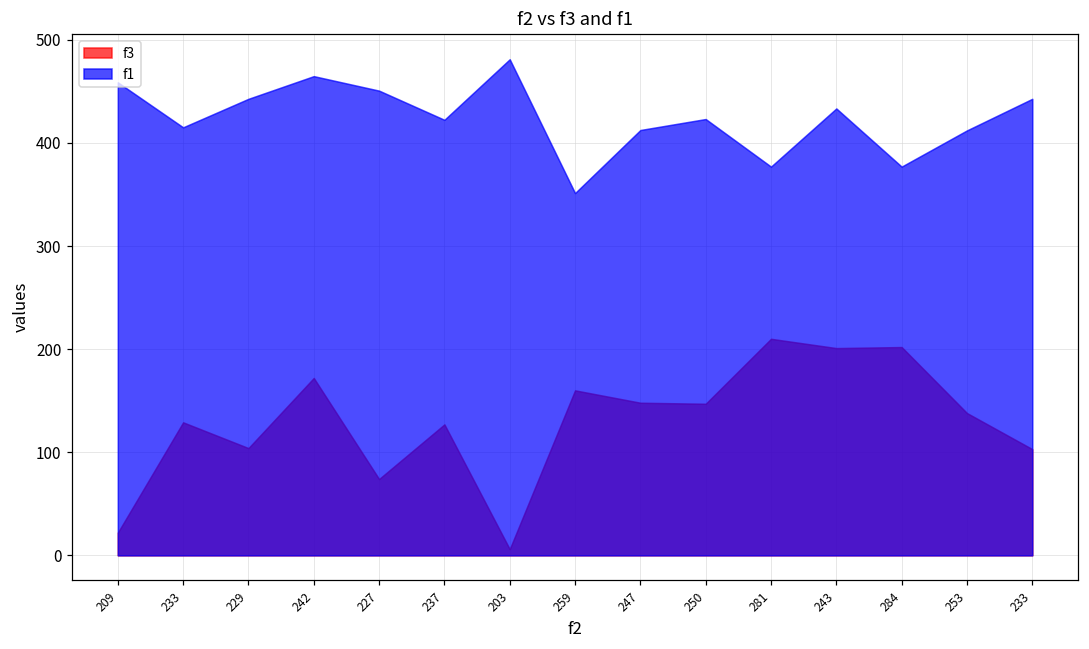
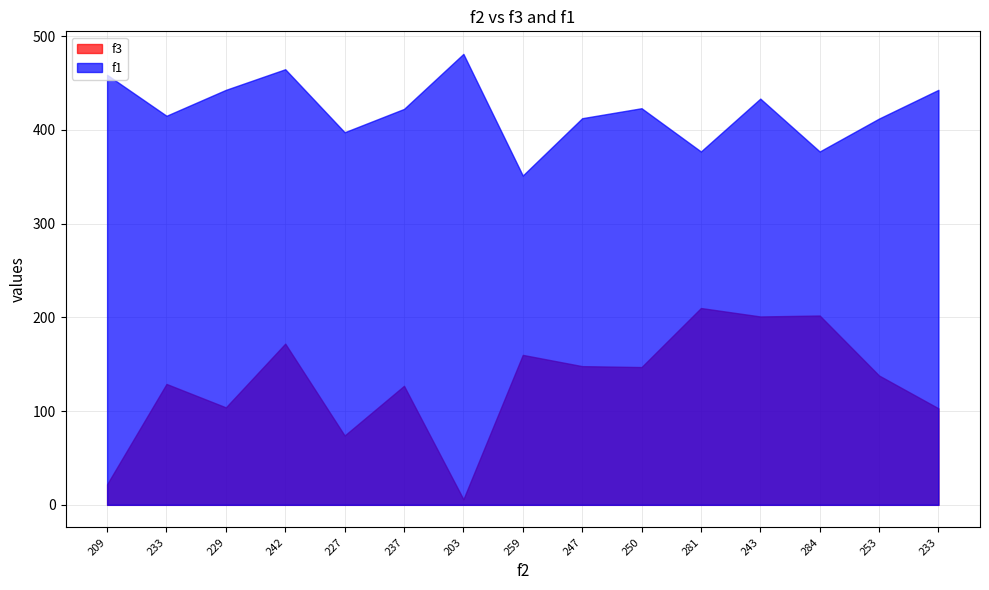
  {
    "f3": {
      "209": 20,
      "229": 100,
      "242": 170,
      "227": 70,
      "237": 130,
      "203": 10,
      "259": 160,
      "247": 150,
      "250": 150,
      "281": 210,
      "243": 200,
      "284": 200,
      "253": 140
    },
    "f1": {
      "229": 440,
      "242": 460,
-     "227": 450,
+     "227": 400,
      "237": 420,
      "203": 480,
      "259": 350,
      "247": 410,
      "250": 420,
      "281": 380,
      "243": 430,
      "284": 380,
      "253": 410
    }
  }
